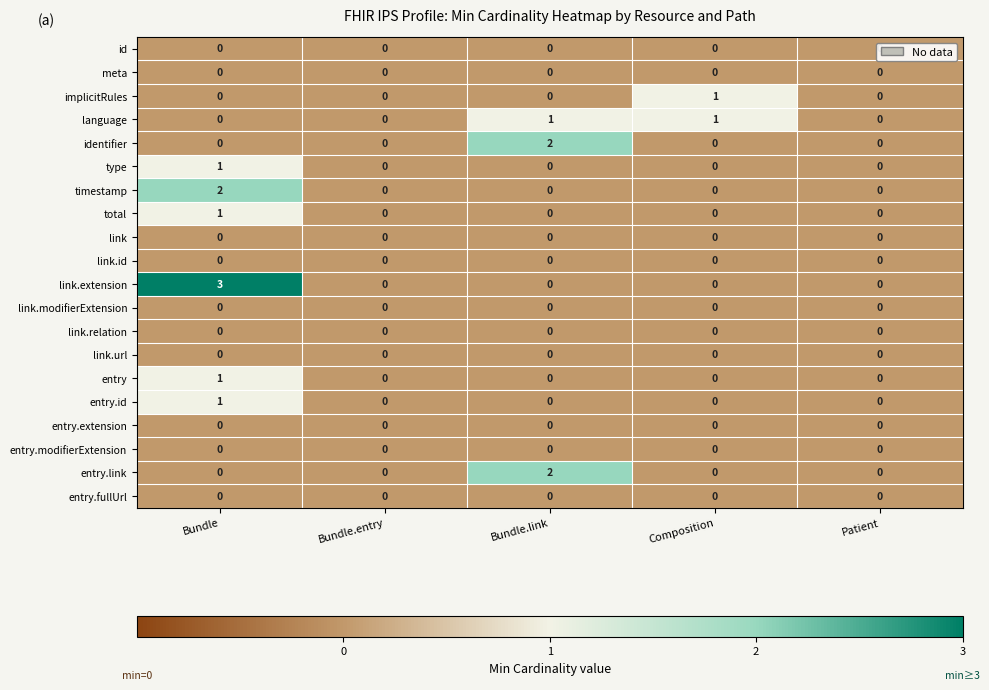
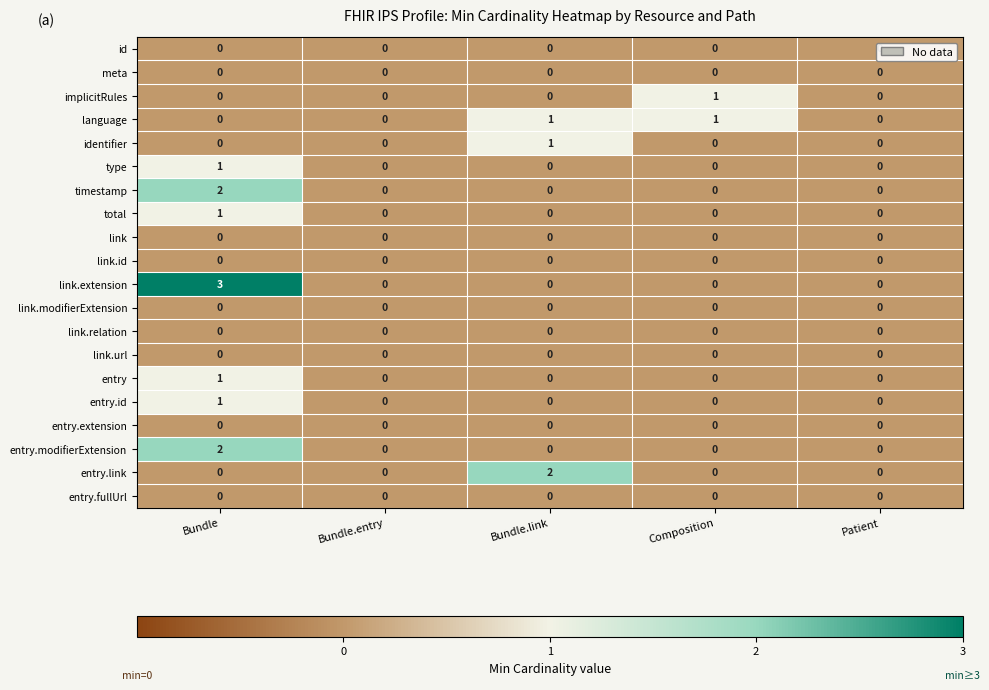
  {
    "id": {
      "Bundle": 0,
      "Bundle.entry": 0,
      "Bundle.link": 0,
      "Composition": 0
    },
    "meta": {
      "Bundle": 0,
      "Bundle.entry": 0,
      "Bundle.link": 0,
      "Composition": 0,
      "Patient": 0
    },
    "implicitRules": {
      "Bundle": 0,
      "Bundle.entry": 0,
      "Bundle.link": 0,
      "Composition": 1,
      "Patient": 0
    },
    "language": {
      "Bundle": 0,
      "Bundle.entry": 0,
      "Bundle.link": 1,
      "Composition": 1,
      "Patient": 0
    },
    "identifier": {
      "Bundle": 0,
      "Bundle.entry": 0,
-     "Bundle.link": 2,
+     "Bundle.link": 1,
      "Composition": 0,
      "Patient": 0
    },
    "type": {
      "Bundle": 1,
      "Bundle.entry": 0,
      "Bundle.link": 0,
      "Composition": 0,
      "Patient": 0
    },
    "timestamp": {
      "Bundle": 2,
      "Bundle.entry": 0,
      "Bundle.link": 0,
      "Composition": 0,
      "Patient": 0
    },
    "total": {
      "Bundle": 1,
      "Bundle.entry": 0,
      "Bundle.link": 0,
      "Composition": 0,
      "Patient": 0
    },
    "link": {
      "Bundle": 0,
      "Bundle.entry": 0,
      "Bundle.link": 0,
      "Composition": 0,
      "Patient": 0
    },
    "link.id": {
      "Bundle": 0,
      "Bundle.entry": 0,
      "Bundle.link": 0,
      "Composition": 0,
      "Patient": 0
    },
    "link.extension": {
      "Bundle": 3,
      "Bundle.entry": 0,
      "Bundle.link": 0,
      "Composition": 0,
      "Patient": 0
    },
    "link.modifierExtension": {
      "Bundle": 0,
      "Bundle.entry": 0,
      "Bundle.link": 0,
      "Composition": 0,
      "Patient": 0
    },
    "link.relation": {
      "Bundle": 0,
      "Bundle.entry": 0,
      "Bundle.link": 0,
      "Composition": 0,
      "Patient": 0
    },
    "link.url": {
      "Bundle": 0,
      "Bundle.entry": 0,
      "Bundle.link": 0,
      "Composition": 0,
      "Patient": 0
    },
    "entry": {
      "Bundle": 1,
      "Bundle.entry": 0,
      "Bundle.link": 0,
      "Composition": 0,
      "Patient": 0
    },
    "entry.id": {
      "Bundle": 1,
      "Bundle.entry": 0,
      "Bundle.link": 0,
      "Composition": 0,
      "Patient": 0
    },
    "entry.extension": {
      "Bundle": 0,
      "Bundle.entry": 0,
      "Bundle.link": 0,
      "Composition": 0,
      "Patient": 0
    },
    "entry.modifierExtension": {
-     "Bundle": 0,
+     "Bundle": 2,
      "Bundle.entry": 0,
      "Bundle.link": 0,
      "Composition": 0,
      "Patient": 0
    },
    "entry.link": {
      "Bundle": 0,
      "Bundle.entry": 0,
      "Bundle.link": 2,
      "Composition": 0,
      "Patient": 0
    },
    "entry.fullUrl": {
      "Bundle": 0,
      "Bundle.entry": 0,
      "Bundle.link": 0,
      "Composition": 0,
      "Patient": 0
    }
  }
